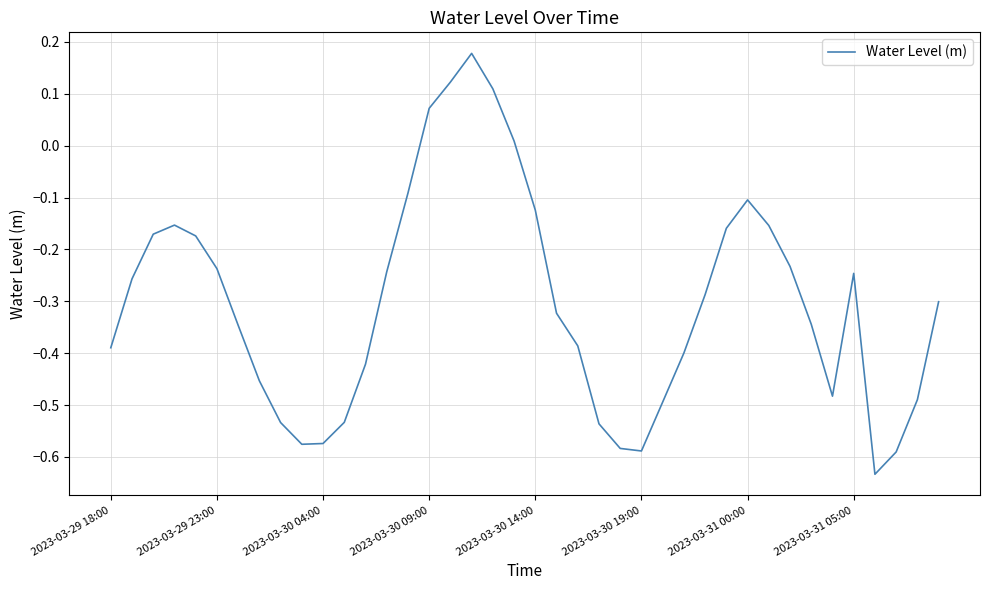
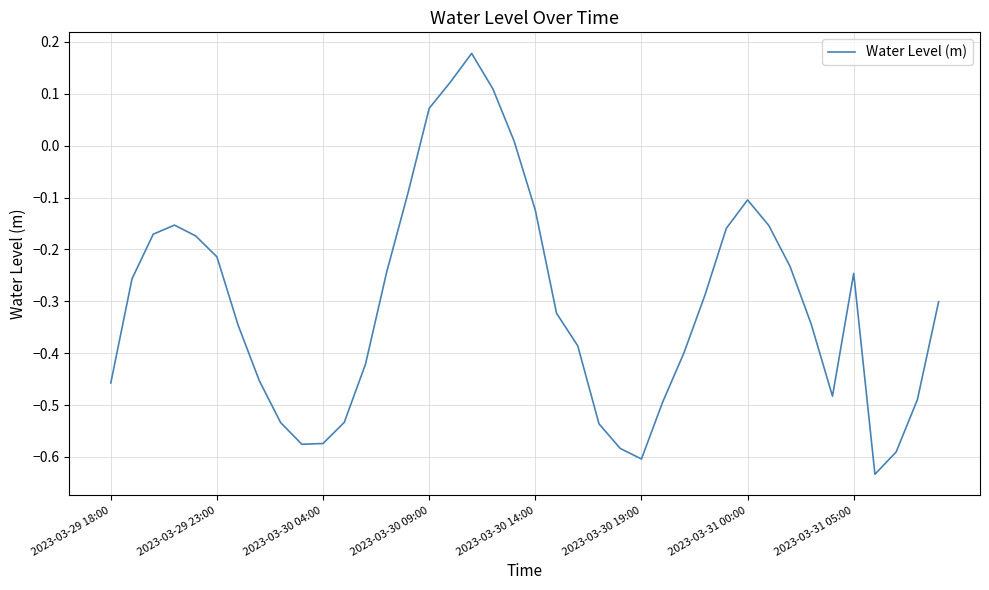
  {
-   "2023-03-29 18:00": -0.39,
-   "2023-03-29 23:00": -0.24,
+   "2023-03-29 18:00": -0.46,
+   "2023-03-29 23:00": -0.21,
    "2023-03-30 04:00": -0.57,
    "2023-03-30 09:00": 0.07,
    "2023-03-30 14:00": -0.12,
-   "2023-03-30 19:00": -0.59,
+   "2023-03-30 19:00": -0.60,
    "2023-03-31 00:00": -0.10,
    "2023-03-31 05:00": -0.25
  }
